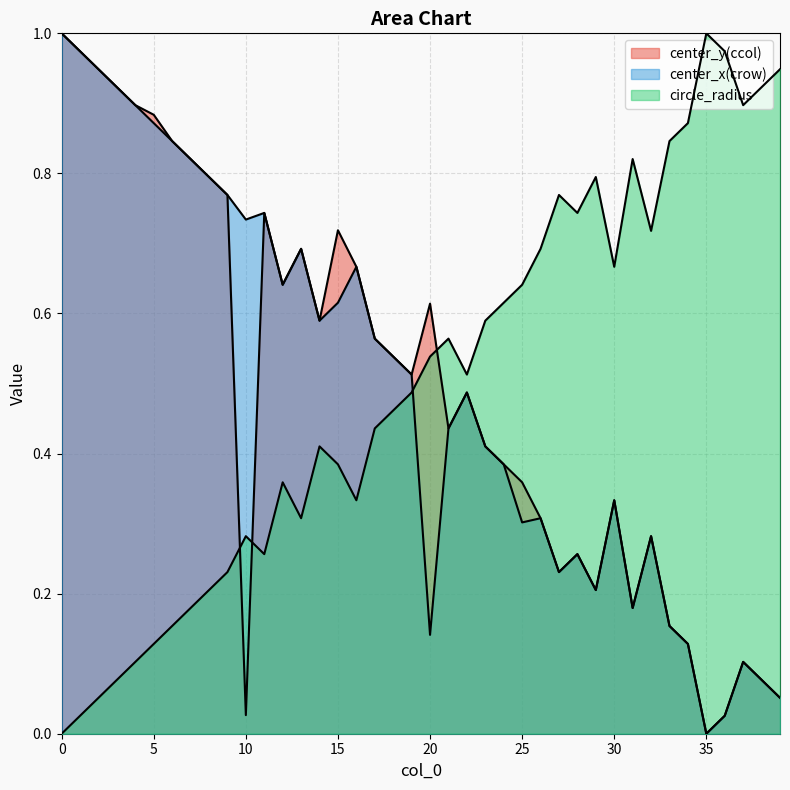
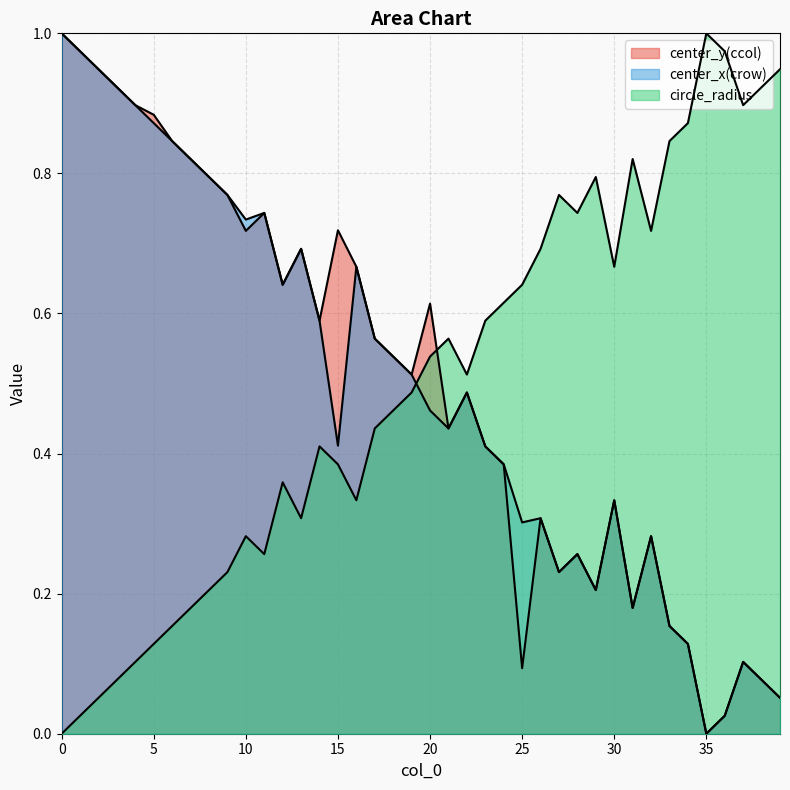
  {
    "center_y(ccol)": {
      "5": 0.88,
-     "10": 0.03,
+     "10": 0.72,
      "15": 0.72,
      "20": 0.61,
-     "25": 0.36
+     "25": 0.09
    },
    "center_x(crow)": {
      "5": 0.87,
      "10": 0.73,
-     "15": 0.62,
-     "20": 0.14,
+     "15": 0.41,
+     "20": 0.46,
      "25": 0.30
    },
    "circle_radius": {
      "0": 0.00,
      "5": 0.13,
      "10": 0.28,
      "15": 0.38,
      "20": 0.54,
      "25": 0.64,
      "30": 0.67,
      "35": 1.00
    }
  }
